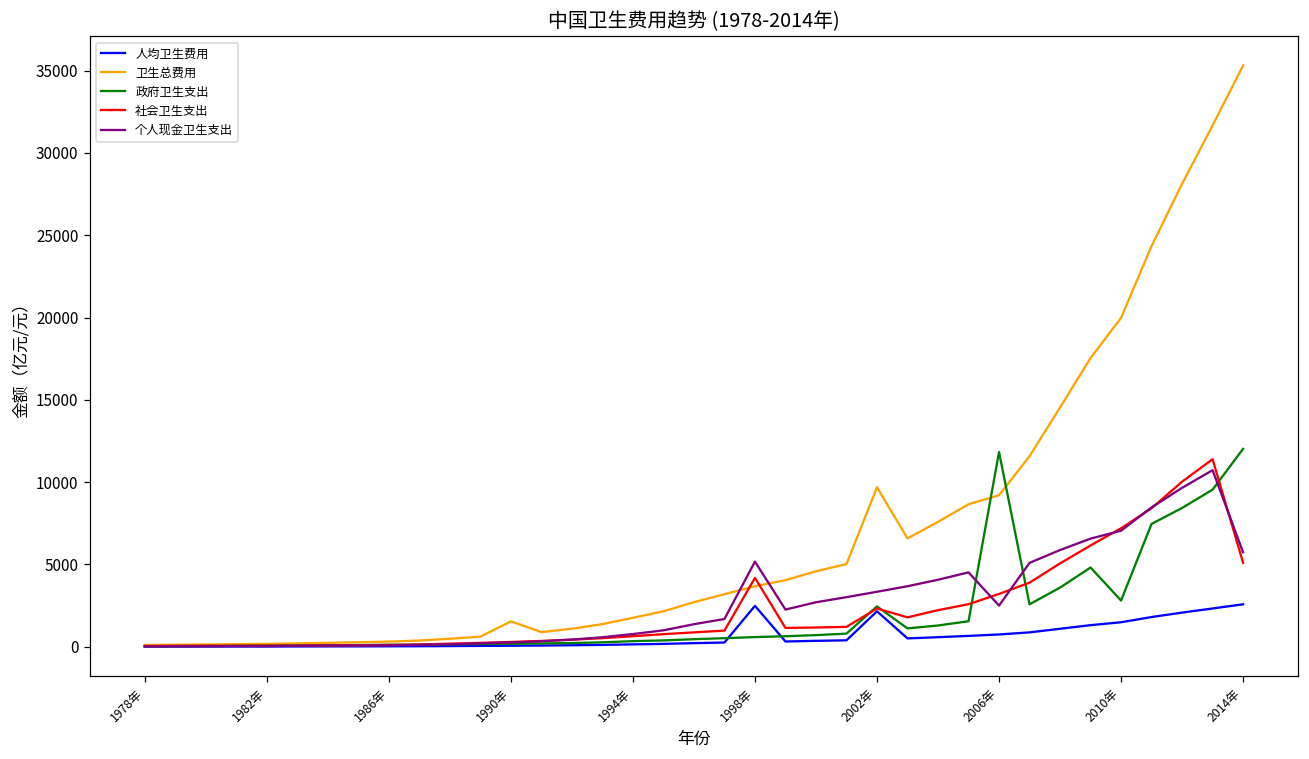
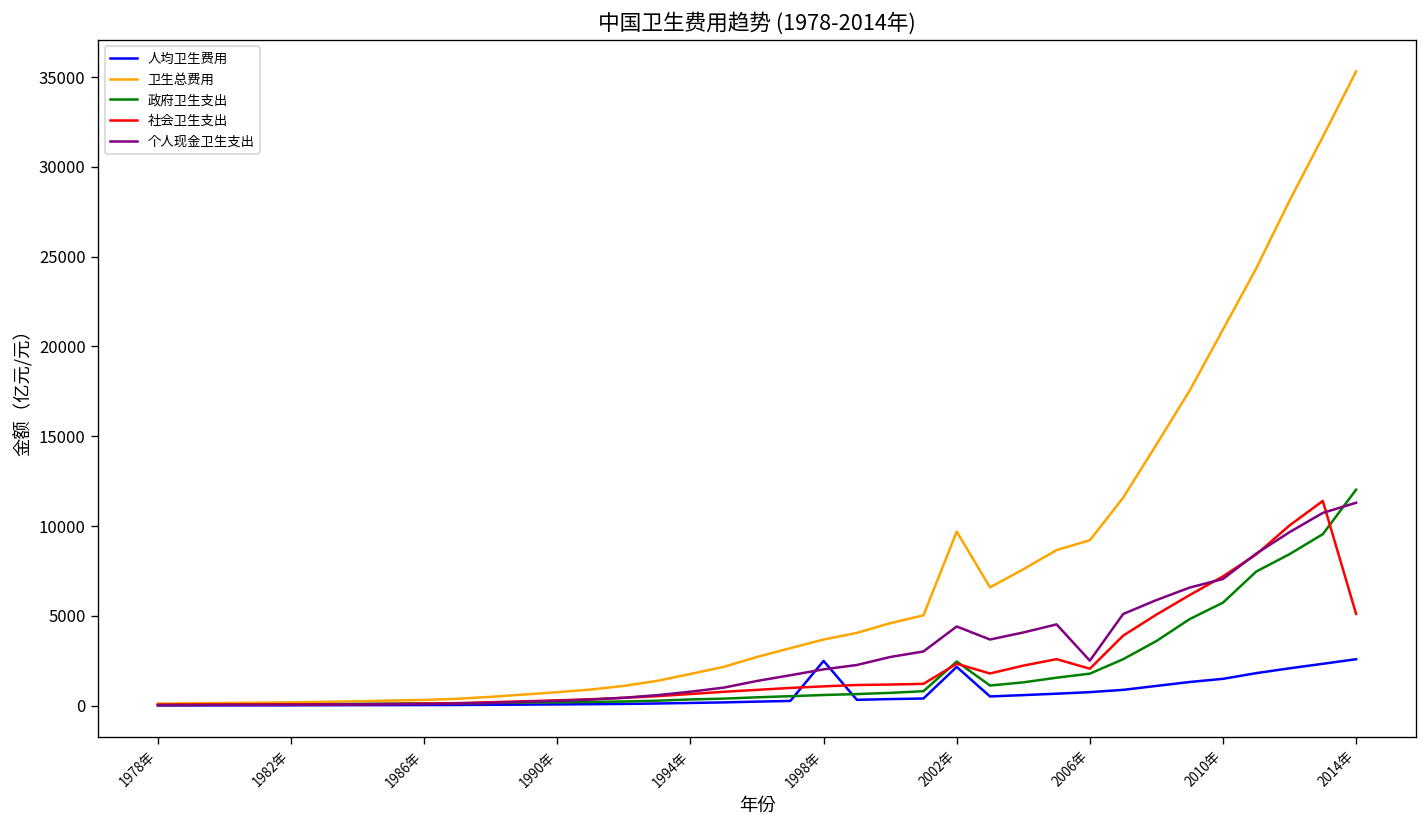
  {
    "人均卫生费用": {
      "1994年": 100,
      "1998年": 2500,
      "2006年": 700,
      "2010年": 1500,
      "2014年": 2600
    },
    "卫生总费用": {
      "1986年": 300,
-     "1990年": 1500,
+     "1990年": 700,
      "1994年": 1800,
      "1998年": 3700,
      "2002年": 9700,
      "2006年": 9200,
-     "2010年": 20000,
+     "2010年": 20900,
      "2014年": 35300
    },
    "政府卫生支出": {
      "1994年": 300,
      "1998年": 600,
-     "2006年": 11800,
-     "2010年": 2800,
+     "2006年": 1800,
+     "2010年": 5700,
      "2014年": 12000
    },
    "社会卫生支出": {
-     "1998年": 4200,
-     "2006年": 3200,
+     "1998年": 1100,
+     "2006年": 2100,
      "2014年": 5100
    },
    "个人现金卫生支出": {
-     "1998年": 5200,
-     "2002年": 3300,
+     "1998年": 2000,
+     "2002年": 4400,
      "2006年": 2500,
-     "2014年": 5700
+     "2014年": 11300
    }
  }
